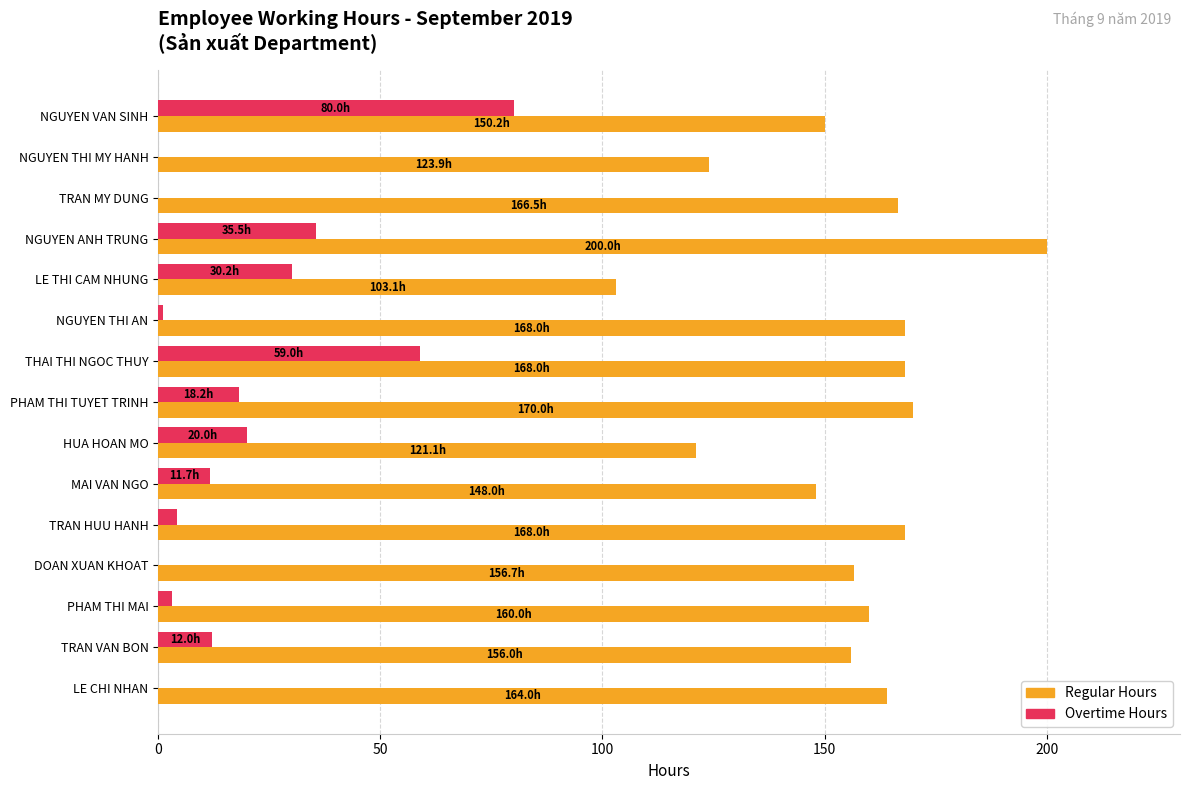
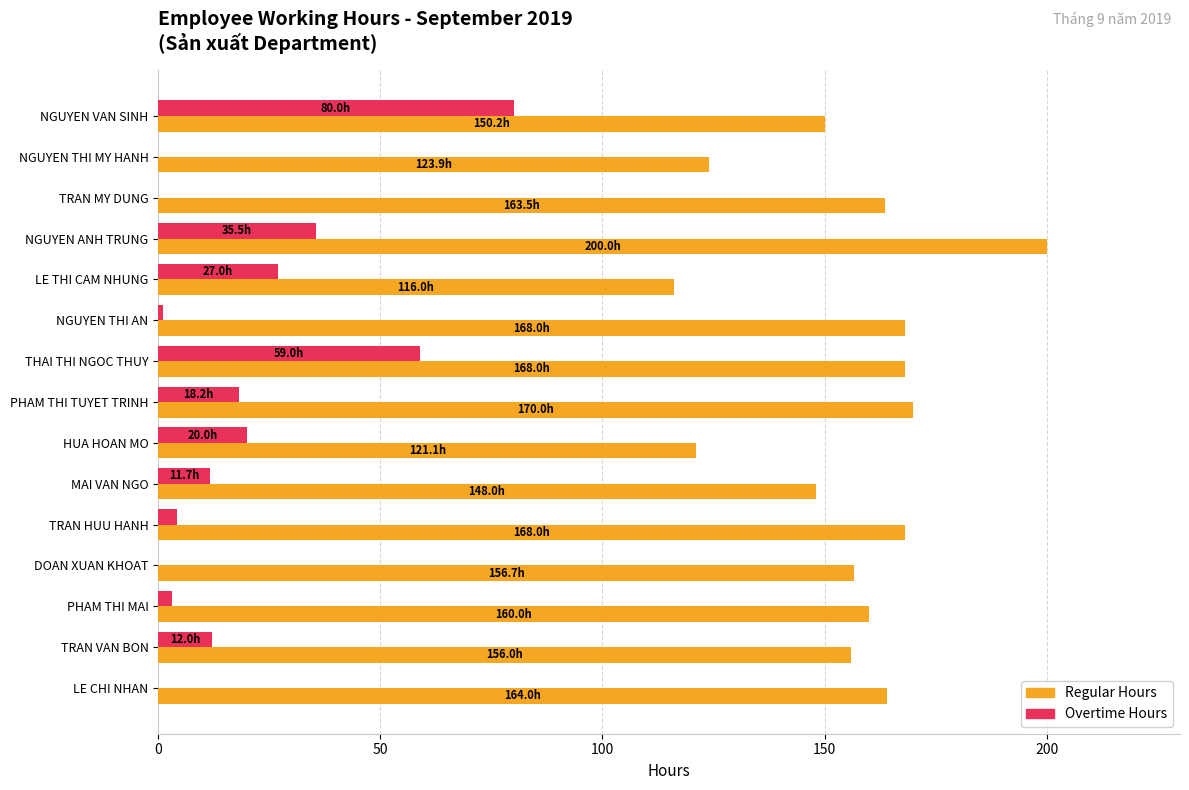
  {
    "Regular Hours": {
      "NGUYEN VAN SINH": "150.2h",
      "NGUYEN THI MY HANH": "123.9h",
-     "TRAN MY DUNG": "166.5h",
+     "TRAN MY DUNG": "163.5h",
      "NGUYEN ANH TRUNG": "200.0h",
-     "LE THI CAM NHUNG": "103.1h",
+     "LE THI CAM NHUNG": "116.0h",
      "NGUYEN THI AN": "168.0h",
      "THAI THI NGOC THUY": "168.0h",
      "PHAM THI TUYET TRINH": "170.0h",
      "HUA HOAN MO": "121.1h",
      "MAI VAN NGO": "148.0h",
      "TRAN HUU HANH": "168.0h",
      "DOAN XUAN KHOAT": "156.7h",
      "PHAM THI MAI": "160.0h",
      "TRAN VAN BON": "156.0h",
      "LE CHI NHAN": "164.0h"
    },
    "Overtime Hours": {
      "NGUYEN VAN SINH": "80.0h",
      "NGUYEN ANH TRUNG": "35.5h",
-     "LE THI CAM NHUNG": "30.2h",
+     "LE THI CAM NHUNG": "27.0h",
      "THAI THI NGOC THUY": "59.0h",
      "PHAM THI TUYET TRINH": "18.2h",
      "HUA HOAN MO": "20.0h",
      "MAI VAN NGO": "11.7h",
      "TRAN VAN BON": "12.0h"
    }
  }
